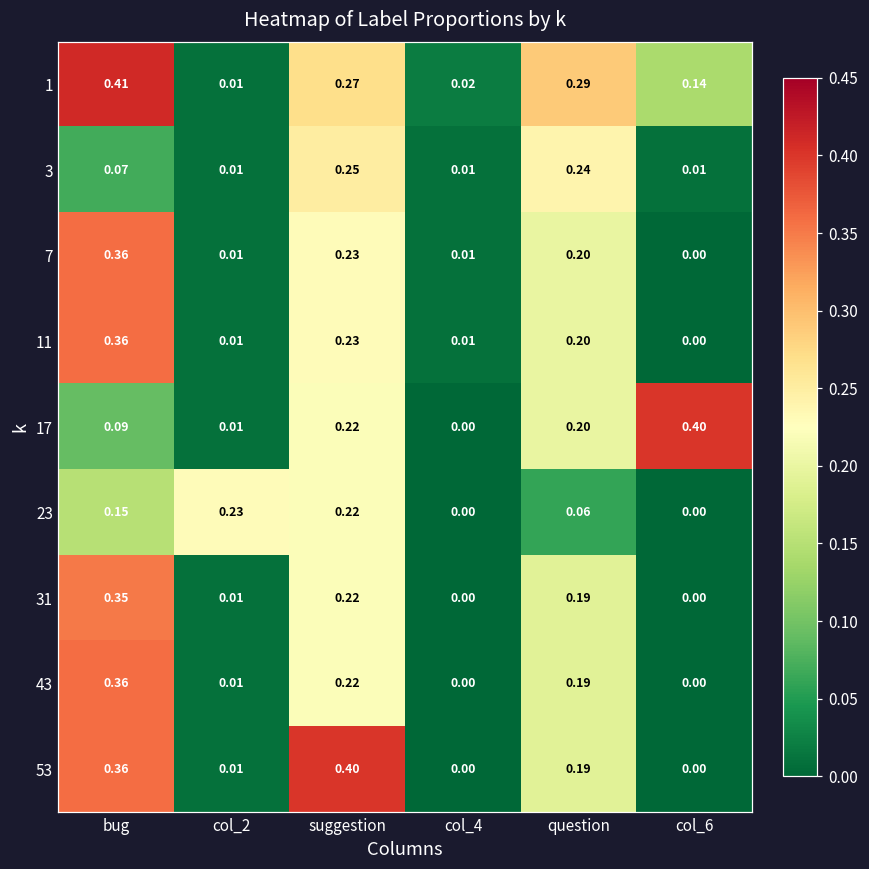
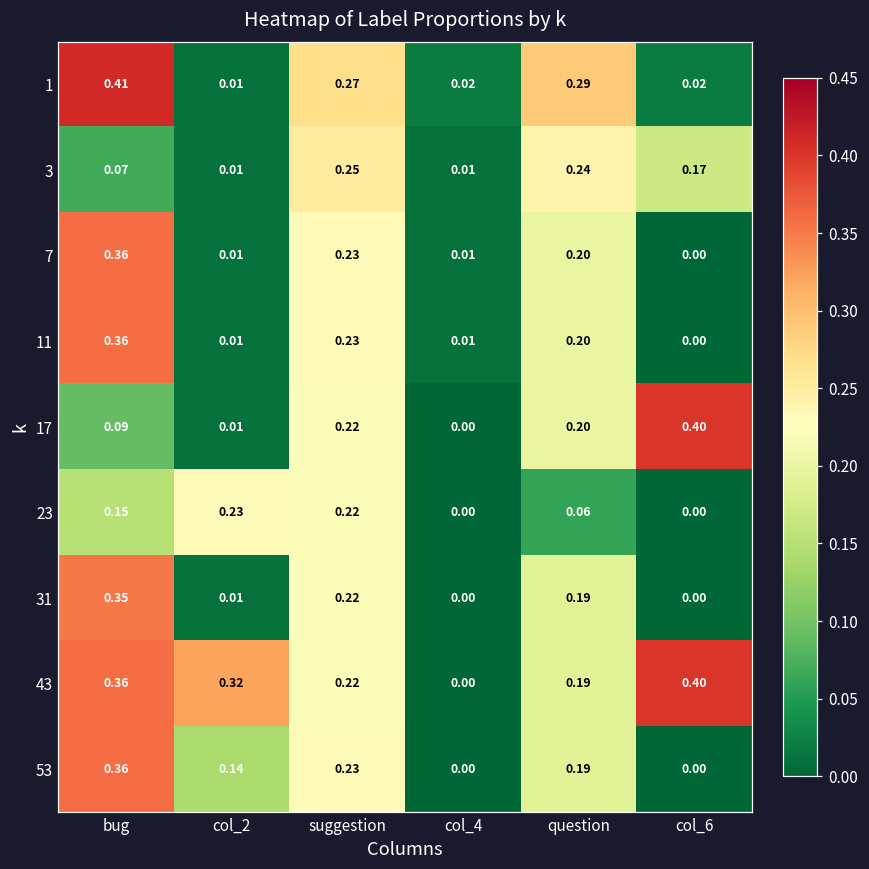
  {
    "1": {
      "bug": 0.41,
      "col_2": 0.01,
      "suggestion": 0.27,
      "col_4": 0.02,
      "question": 0.29,
-     "col_6": 0.14
+     "col_6": 0.02
    },
    "3": {
      "bug": 0.07,
      "col_2": 0.01,
      "suggestion": 0.25,
      "col_4": 0.01,
      "question": 0.24,
-     "col_6": 0.01
+     "col_6": 0.17
    },
    "7": {
      "bug": 0.36,
      "col_2": 0.01,
      "suggestion": 0.23,
      "col_4": 0.01,
      "question": 0.20,
      "col_6": 0.00
    },
    "11": {
      "bug": 0.36,
      "col_2": 0.01,
      "suggestion": 0.23,
      "col_4": 0.01,
      "question": 0.20,
      "col_6": 0.00
    },
    "17": {
      "bug": 0.09,
      "col_2": 0.01,
      "suggestion": 0.22,
      "col_4": 0.00,
      "question": 0.20,
      "col_6": 0.40
    },
    "23": {
      "bug": 0.15,
      "col_2": 0.23,
      "suggestion": 0.22,
      "col_4": 0.00,
      "question": 0.06,
      "col_6": 0.00
    },
    "31": {
      "bug": 0.35,
      "col_2": 0.01,
      "suggestion": 0.22,
      "col_4": 0.00,
      "question": 0.19,
      "col_6": 0.00
    },
    "43": {
      "bug": 0.36,
-     "col_2": 0.01,
+     "col_2": 0.32,
      "suggestion": 0.22,
      "col_4": 0.00,
      "question": 0.19,
-     "col_6": 0.00
+     "col_6": 0.40
    },
    "53": {
      "bug": 0.36,
-     "col_2": 0.01,
-     "suggestion": 0.40,
+     "col_2": 0.14,
+     "suggestion": 0.23,
      "col_4": 0.00,
      "question": 0.19,
      "col_6": 0.00
    }
  }
